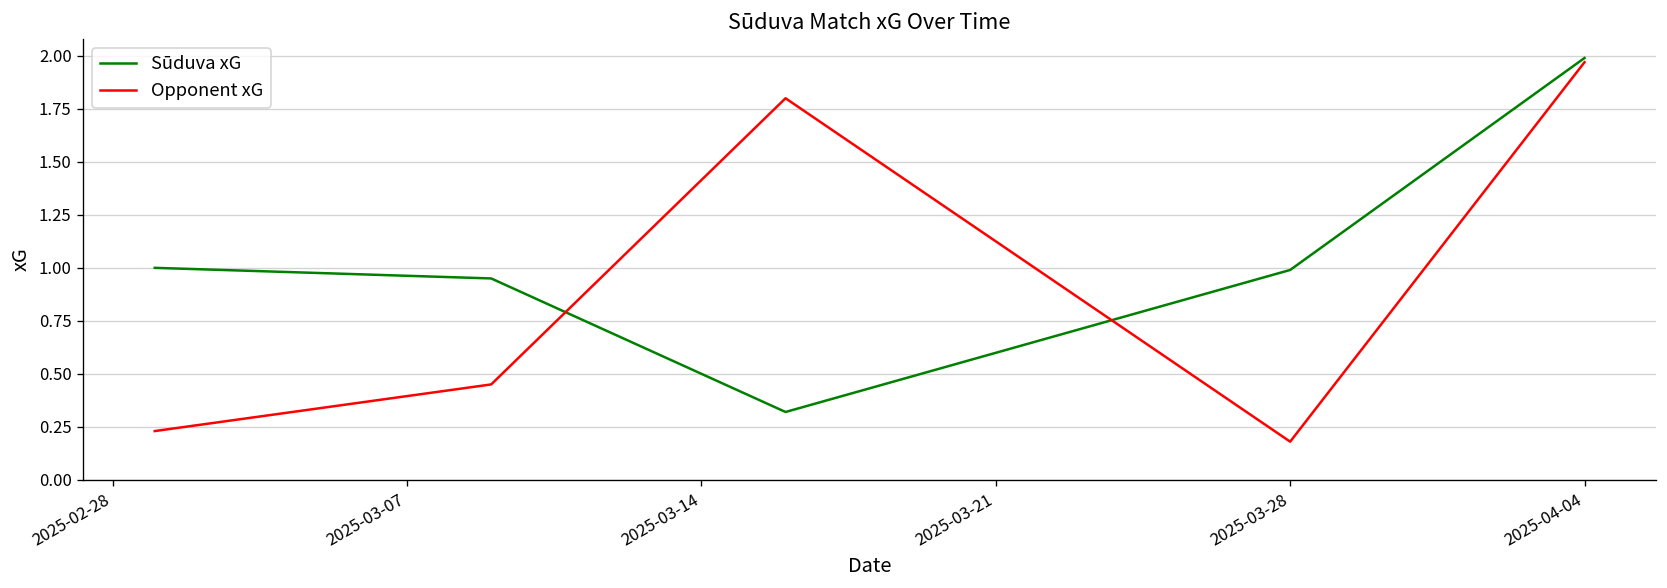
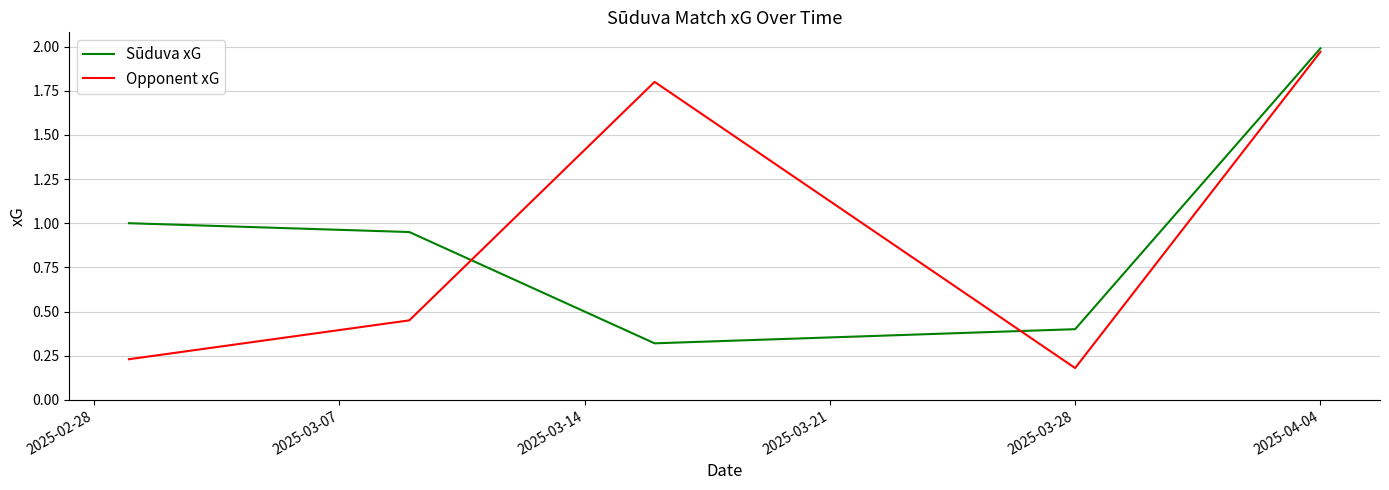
  {
    "Sūduva xG": {
-     "2025-03-28": 0.99,
+     "2025-03-28": 0.40,
      "2025-04-04": 1.99
    },
    "Opponent xG": {
      "2025-03-28": 0.18,
      "2025-04-04": 1.97
    }
  }
